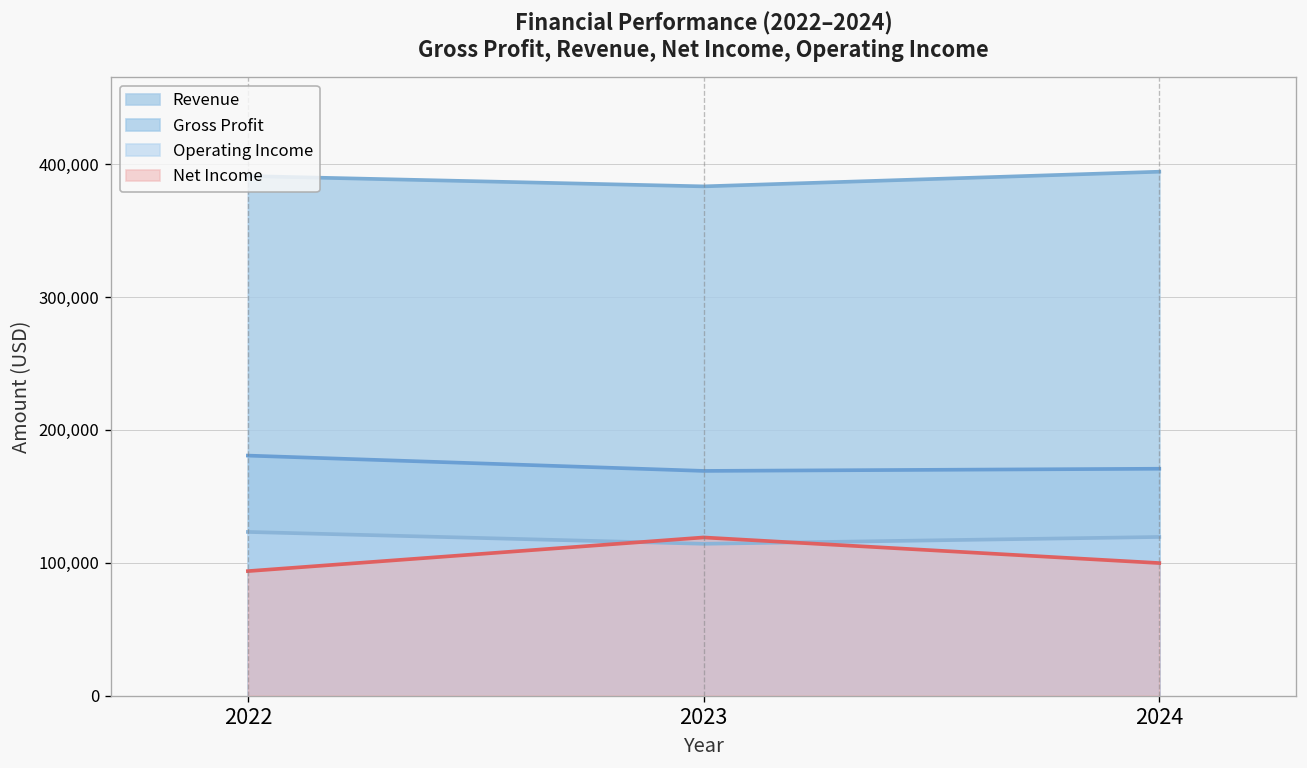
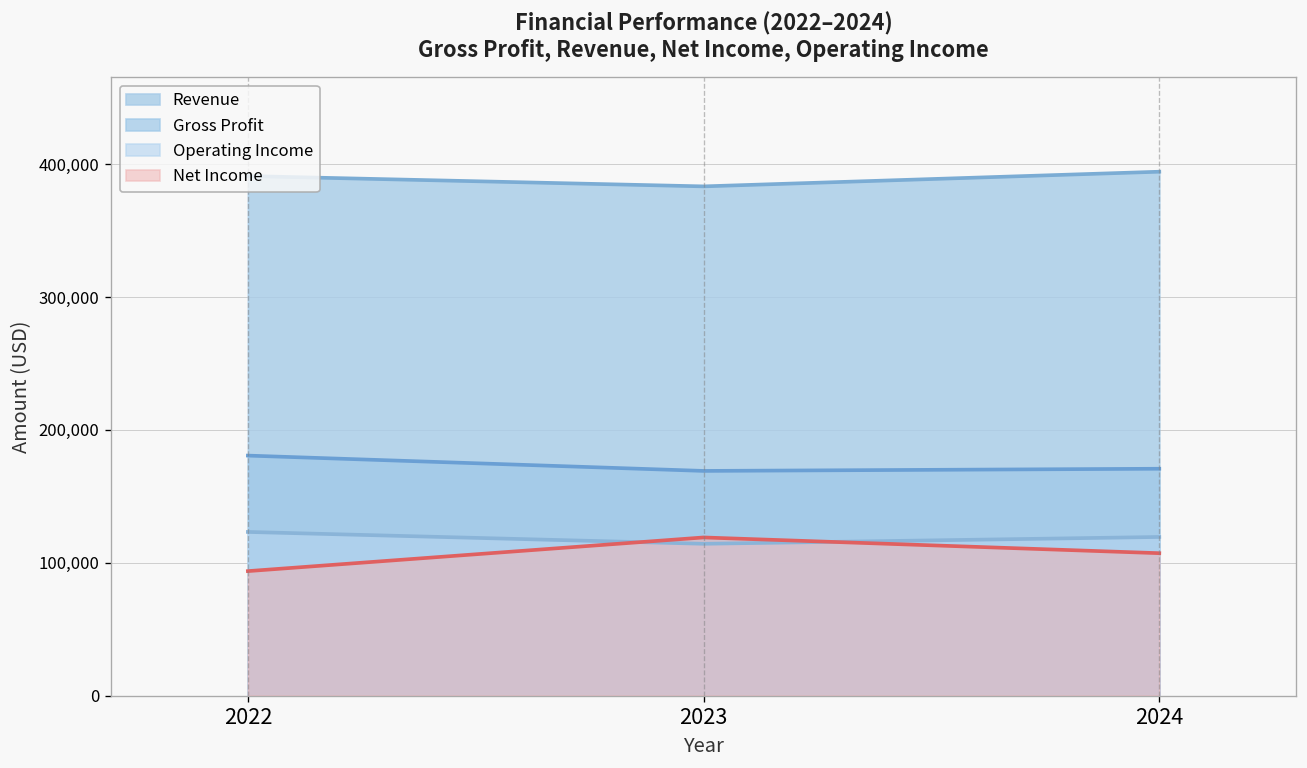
  {
    "Net Income": {
      "2022": "94,000",
      "2023": "119,000",
-     "2024": "100,000"
+     "2024": "107,000"
    }
  }
